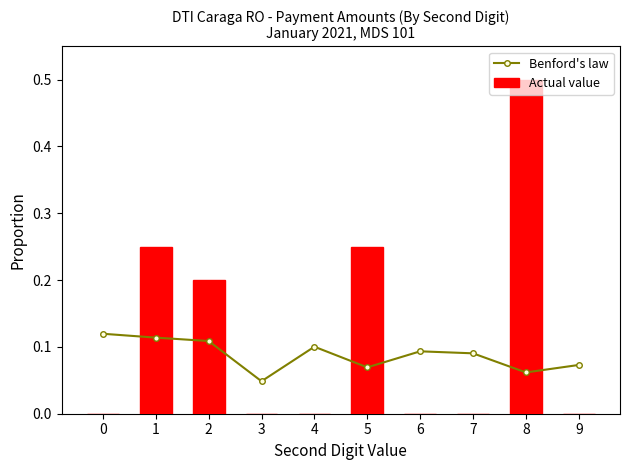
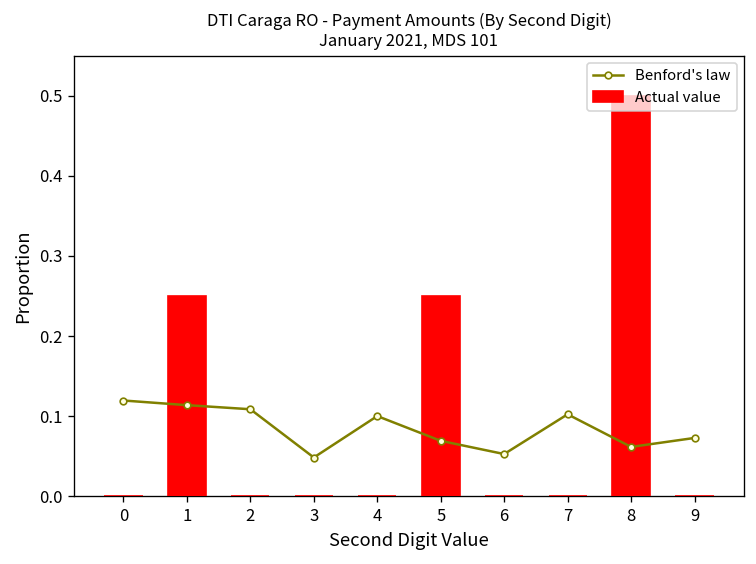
  {
    "Benford's law": {
      "0": 0.12,
      "1": 0.11,
      "2": 0.11,
      "3": 0.05,
      "4": 0.10,
      "5": 0.07,
-     "6": 0.09,
-     "7": 0.09,
+     "6": 0.05,
+     "7": 0.10,
      "8": 0.06,
      "9": 0.07
    },
    "Actual value": {
      "0": 0.0,
      "1": 0.25,
-     "2": 0.2,
+     "2": 0.0,
      "3": 0.0,
      "4": 0.0,
      "5": 0.25,
      "6": 0.0,
      "7": 0.0,
      "9": 0.0
    }
  }
